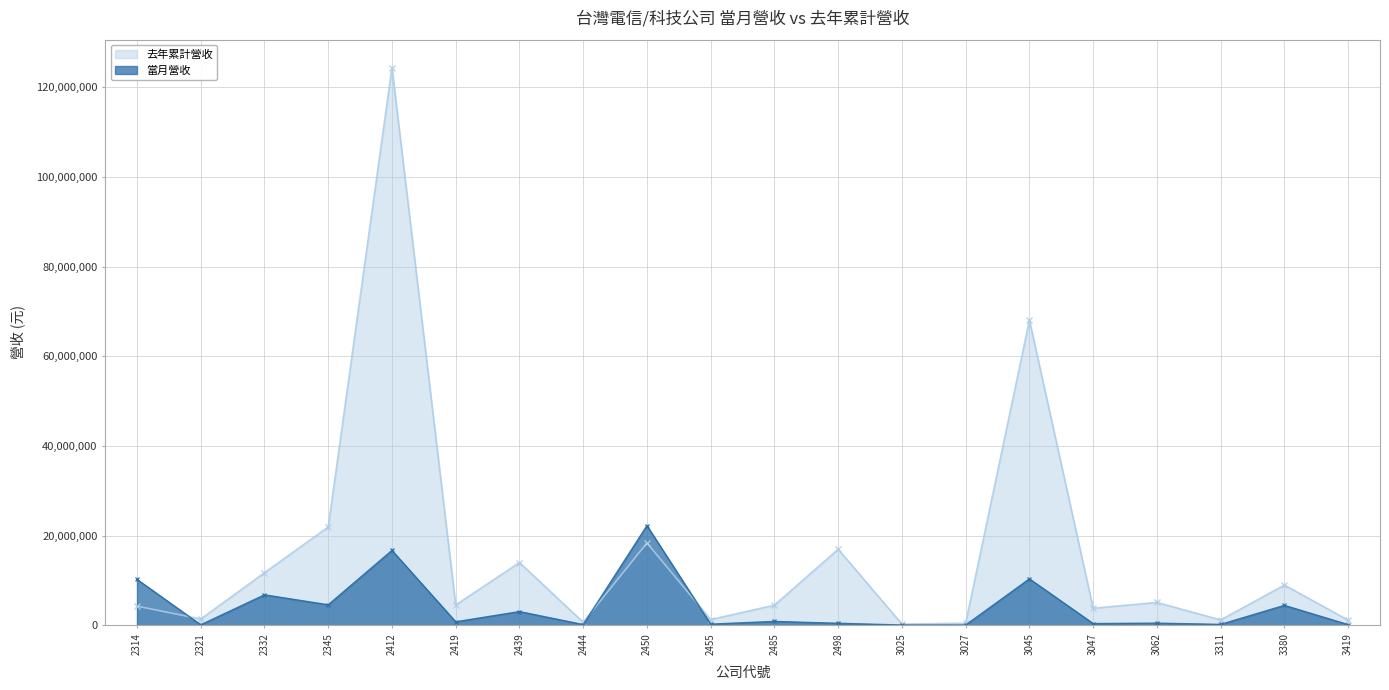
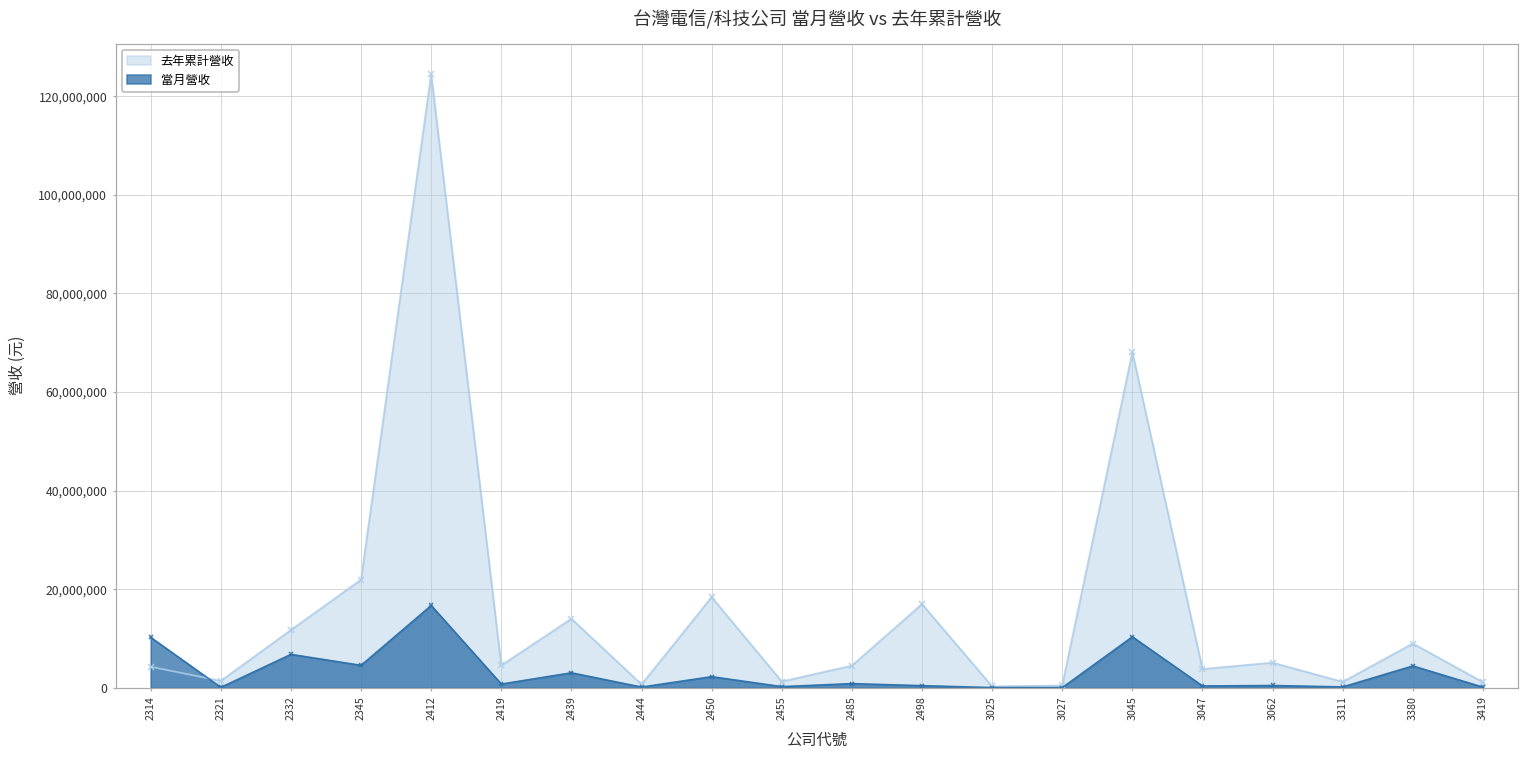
  {
    "去年累計營收": {
      "2314": "4,000,000",
      "2321": "1,000,000",
      "2332": "12,000,000",
      "2345": "22,000,000",
      "2412": "124,000,000",
      "2419": "5,000,000",
      "2439": "14,000,000",
      "2450": "18,000,000",
      "2455": "1,000,000",
      "2485": "4,000,000",
      "2498": "17,000,000",
      "3045": "68,000,000",
      "3047": "4,000,000",
      "3062": "5,000,000",
      "3311": "1,000,000",
      "3380": "9,000,000",
      "3419": "1,000,000"
    },
    "當月營收": {
      "2314": "10,000,000",
      "2321": "0",
      "2332": "7,000,000",
      "2345": "5,000,000",
      "2412": "17,000,000",
      "2419": "1,000,000",
      "2439": "3,000,000",
-     "2450": "22,000,000",
+     "2450": "2,000,000",
      "2455": "0",
      "2485": "1,000,000",
      "2498": "0",
      "3045": "10,000,000",
      "3047": "0",
      "3062": "0",
      "3311": "0",
      "3380": "4,000,000",
      "3419": "0"
    }
  }
